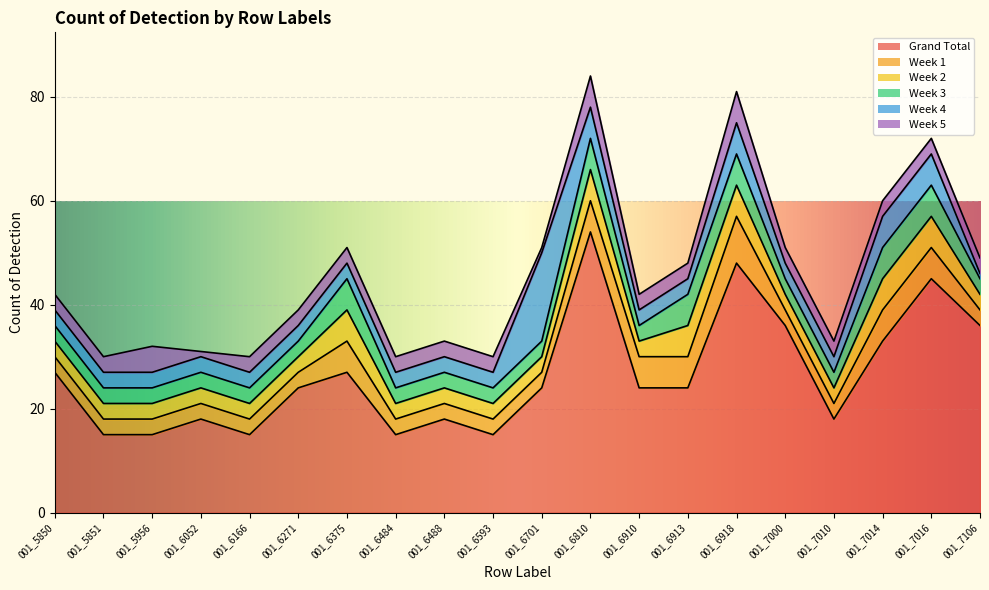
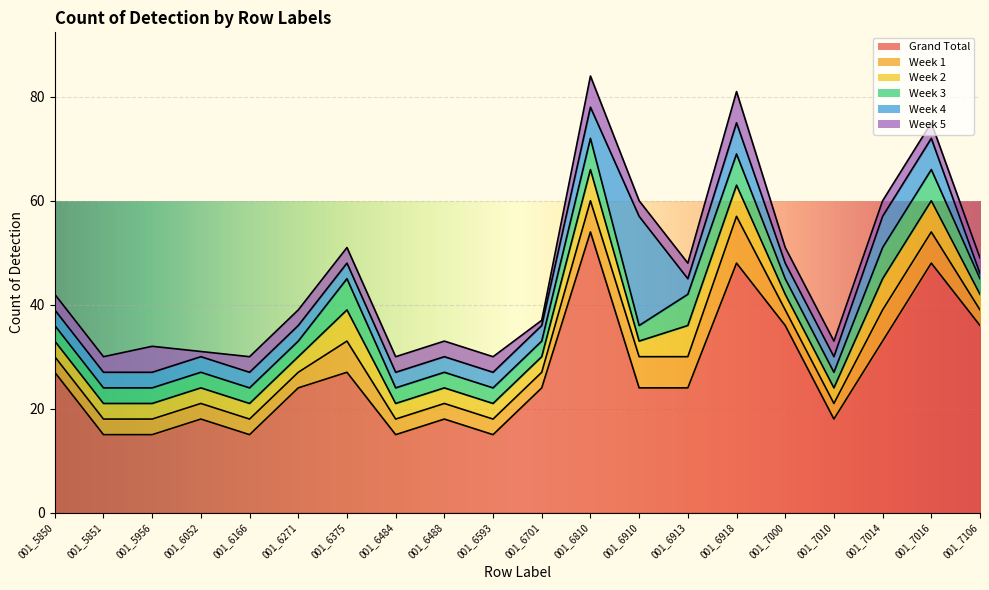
  {
    "Grand Total": {
      "001_5850": 27,
      "001_5851": 15,
      "001_5956": 15,
      "001_6052": 18,
      "001_6166": 15,
      "001_6271": 24,
      "001_6375": 27,
      "001_6484": 15,
      "001_6488": 18,
      "001_6593": 15,
      "001_6701": 24,
      "001_6810": 54,
      "001_6910": 24,
      "001_6913": 24,
      "001_6918": 48,
      "001_7000": 36,
      "001_7010": 18,
      "001_7014": 33,
-     "001_7016": 45,
+     "001_7016": 48,
      "001_7106": 36
    },
    "Week 3": {
      "001_5850": 3,
      "001_5851": 3,
      "001_5956": 3,
      "001_6052": 3,
      "001_6166": 3,
      "001_6271": 3,
      "001_6375": 6,
      "001_6484": 3,
      "001_6488": 3,
      "001_6593": 3,
      "001_6701": 3,
      "001_6810": 6,
      "001_6910": 3,
      "001_6913": 6,
      "001_6918": 6,
      "001_7000": 3,
      "001_7010": 3,
      "001_7014": 6,
      "001_7016": 6,
      "001_7106": 3
    },
    "Week 4": {
      "001_5850": 3,
      "001_5851": 3,
      "001_5956": 3,
      "001_6052": 3,
      "001_6166": 3,
      "001_6271": 3,
      "001_6375": 3,
      "001_6484": 3,
      "001_6488": 3,
      "001_6593": 3,
-     "001_6701": 17,
+     "001_6701": 3,
      "001_6810": 6,
-     "001_6910": 3,
+     "001_6910": 21,
      "001_6913": 3,
      "001_6918": 6,
      "001_7000": 3,
      "001_7010": 3,
      "001_7014": 6,
      "001_7016": 6,
      "001_7106": 1
    },
    "Week 5": {
      "001_5850": 3,
      "001_5851": 3,
      "001_5956": 5,
      "001_6052": 1,
      "001_6166": 3,
      "001_6271": 3,
      "001_6375": 3,
      "001_6484": 3,
      "001_6488": 3,
      "001_6593": 3,
      "001_6701": 1,
      "001_6810": 6,
      "001_6910": 3,
      "001_6913": 3,
      "001_6918": 6,
      "001_7000": 3,
      "001_7010": 3,
      "001_7014": 3,
      "001_7106": 3
    }
  }
